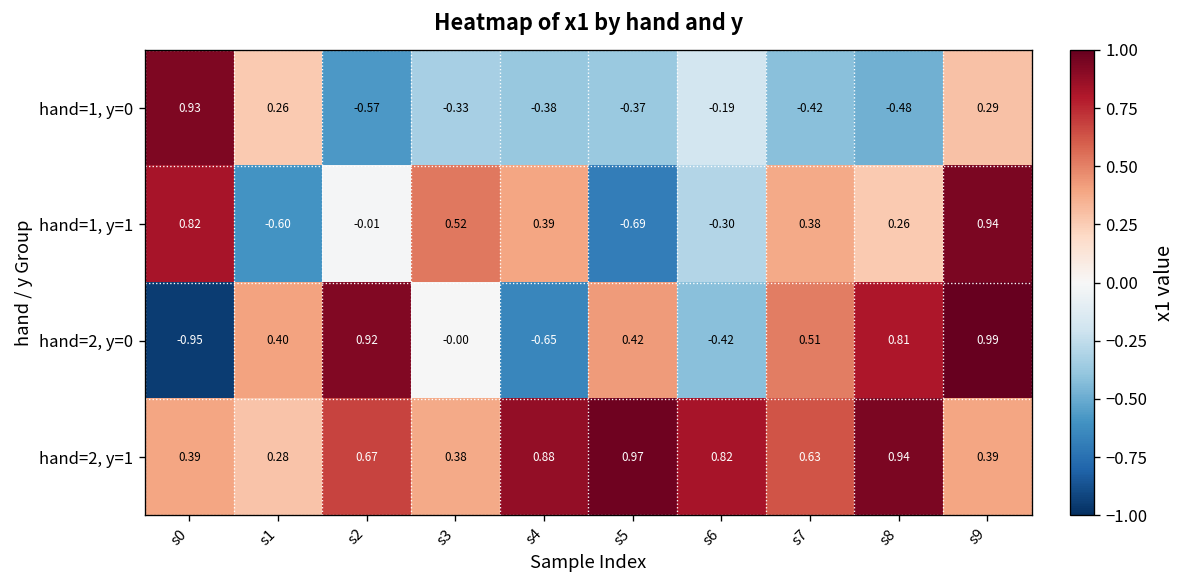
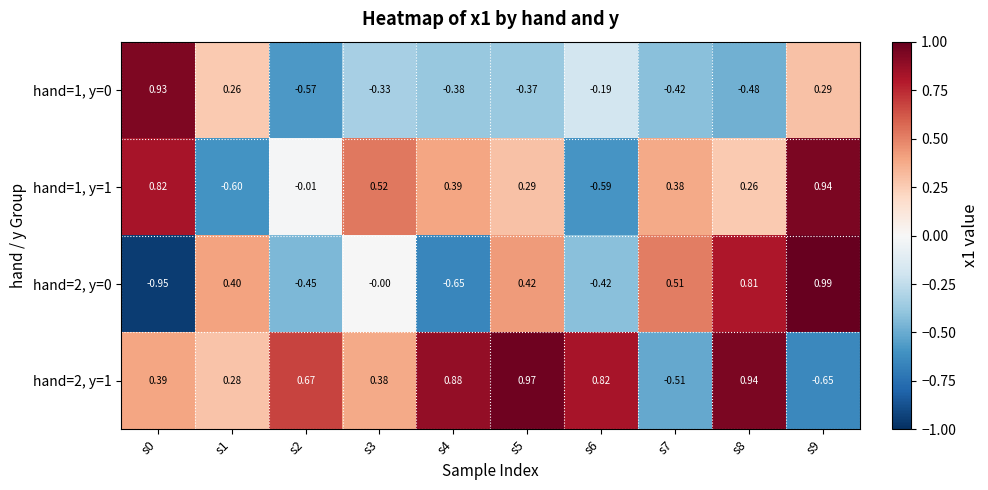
  {
    "hand=1, y=0": {
      "s0": 0.93,
      "s1": 0.26,
      "s2": -0.57,
      "s3": -0.33,
      "s4": -0.38,
      "s5": -0.37,
      "s6": -0.19,
      "s7": -0.42,
      "s8": -0.48,
      "s9": 0.29
    },
    "hand=1, y=1": {
      "s0": 0.82,
      "s1": -0.60,
      "s2": -0.01,
      "s3": 0.52,
      "s4": 0.39,
-     "s5": -0.69,
-     "s6": -0.30,
+     "s5": 0.29,
+     "s6": -0.59,
      "s7": 0.38,
      "s8": 0.26,
      "s9": 0.94
    },
    "hand=2, y=0": {
      "s0": -0.95,
      "s1": 0.40,
-     "s2": 0.92,
+     "s2": -0.45,
      "s3": -0.00,
      "s4": -0.65,
      "s5": 0.42,
      "s6": -0.42,
      "s7": 0.51,
      "s8": 0.81,
      "s9": 0.99
    },
    "hand=2, y=1": {
      "s0": 0.39,
      "s1": 0.28,
      "s2": 0.67,
      "s3": 0.38,
      "s4": 0.88,
      "s5": 0.97,
      "s6": 0.82,
-     "s7": 0.63,
+     "s7": -0.51,
      "s8": 0.94,
-     "s9": 0.39
+     "s9": -0.65
    }
  }
